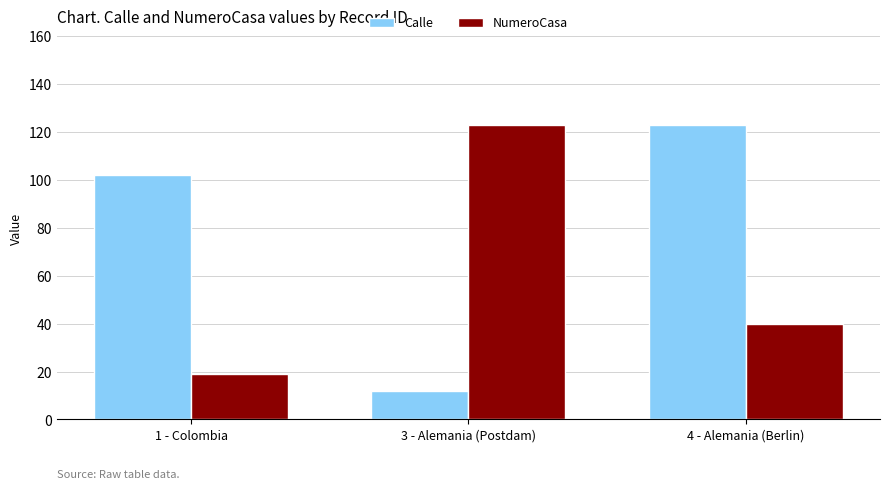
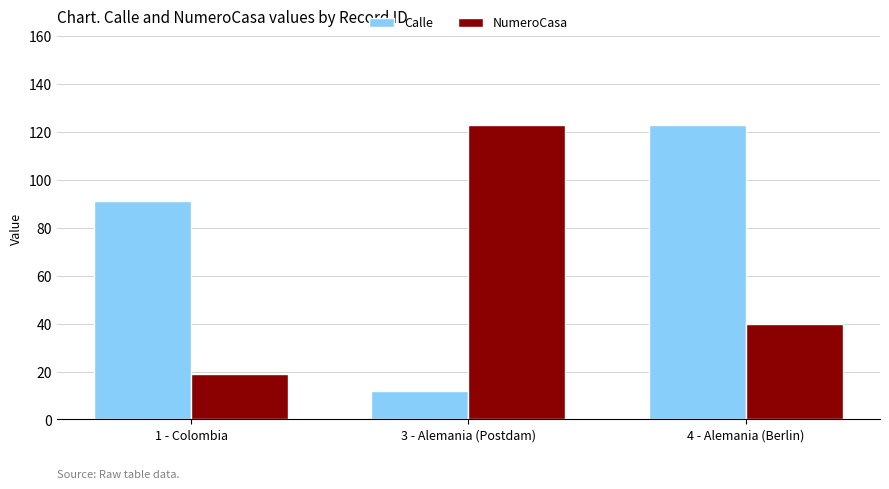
  {
    "Calle": {
-     "1 - Colombia": 102,
+     "1 - Colombia": 91,
      "3 - Alemania (Postdam)": 12,
      "4 - Alemania (Berlin)": 123
    },
    "NumeroCasa": {
      "1 - Colombia": 19,
      "3 - Alemania (Postdam)": 123,
      "4 - Alemania (Berlin)": 40
    }
  }
